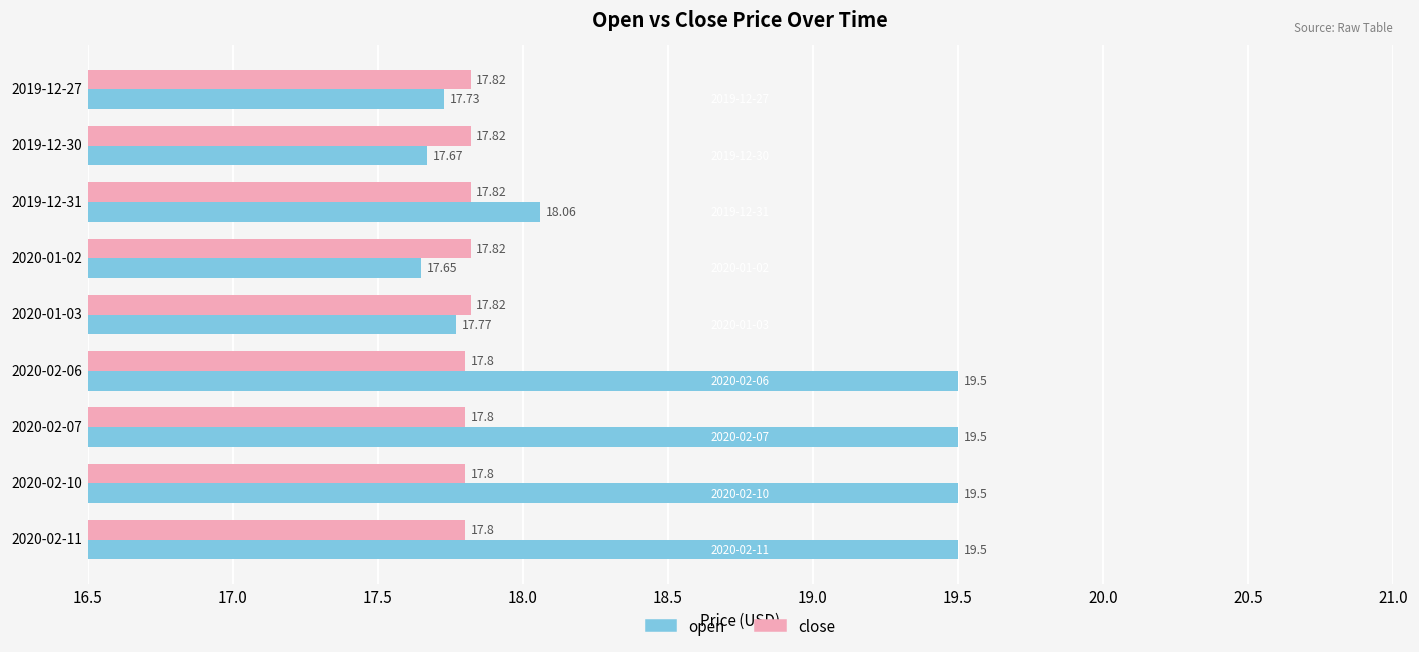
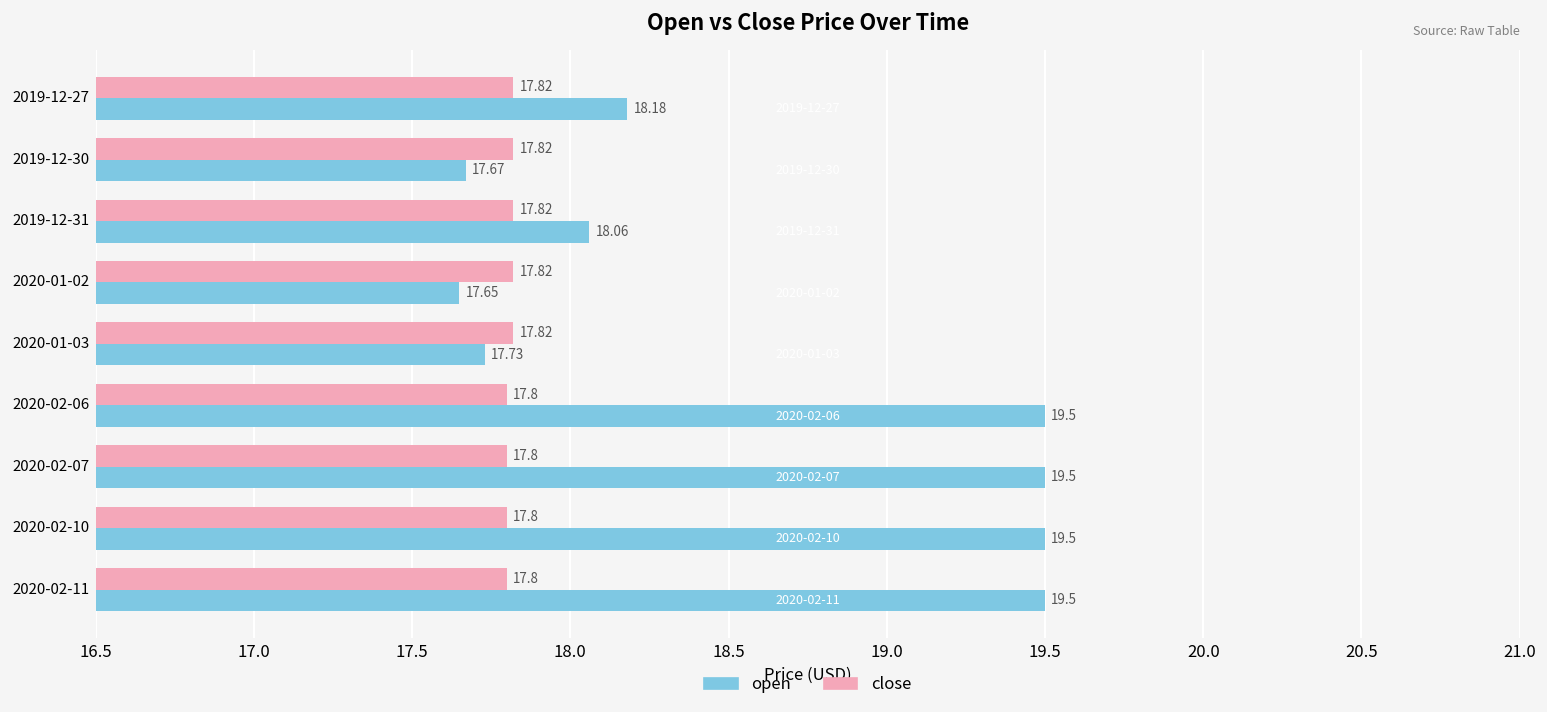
  {
    "open": {
-     "2019-12-27": 17.73,
+     "2019-12-27": 18.18,
      "2019-12-30": 17.67,
      "2019-12-31": 18.06,
      "2020-01-02": 17.65,
-     "2020-01-03": 17.77,
+     "2020-01-03": 17.73,
      "2020-02-06": 19.5,
      "2020-02-07": 19.5,
      "2020-02-10": 19.5,
      "2020-02-11": 19.5
    },
    "close": {
      "2019-12-27": 17.82,
      "2019-12-30": 17.82,
      "2019-12-31": 17.82,
      "2020-01-02": 17.82,
      "2020-01-03": 17.82,
      "2020-02-06": 17.8,
      "2020-02-07": 17.8,
      "2020-02-10": 17.8,
      "2020-02-11": 17.8
    }
  }
